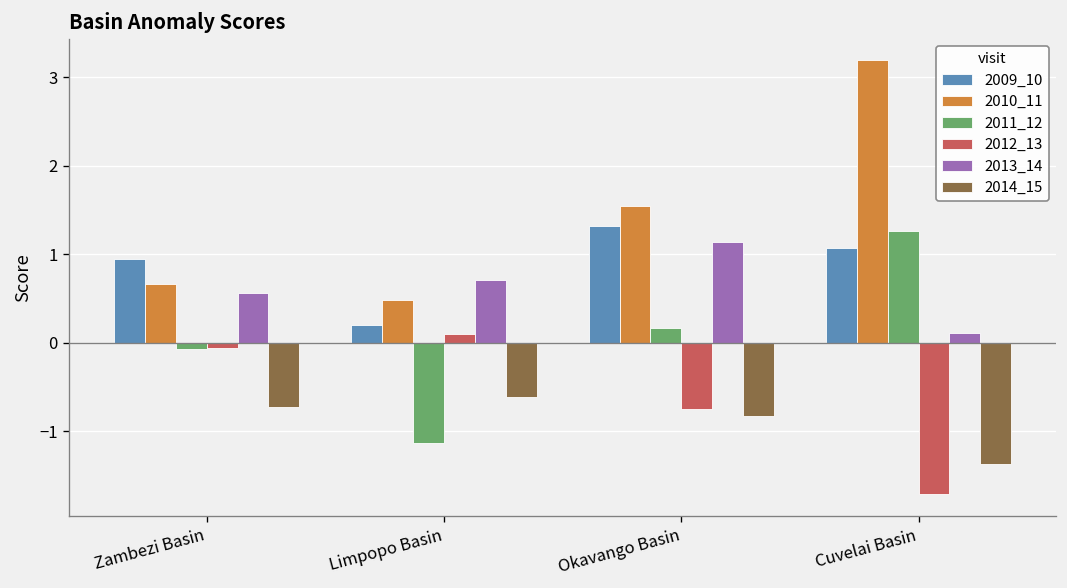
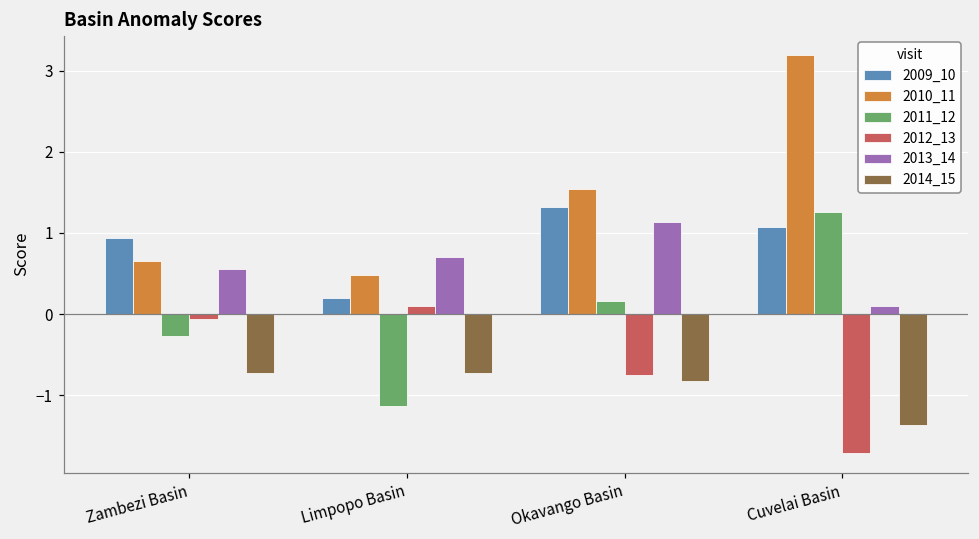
  {
    "2009_10": {
      "Zambezi Basin": 0.9,
      "Limpopo Basin": 0.2,
      "Okavango Basin": 1.3,
      "Cuvelai Basin": 1.1
    },
    "2011_12": {
-     "Zambezi Basin": -0.1,
+     "Zambezi Basin": -0.3,
      "Limpopo Basin": -1.1,
      "Okavango Basin": 0.2,
      "Cuvelai Basin": 1.3
    },
    "2013_14": {
      "Zambezi Basin": 0.6,
      "Limpopo Basin": 0.7,
      "Okavango Basin": 1.1,
      "Cuvelai Basin": 0.1
    },
    "2014_15": {
      "Zambezi Basin": -0.7,
-     "Limpopo Basin": -0.6,
+     "Limpopo Basin": -0.7,
      "Okavango Basin": -0.8,
      "Cuvelai Basin": -1.4
    }
  }
